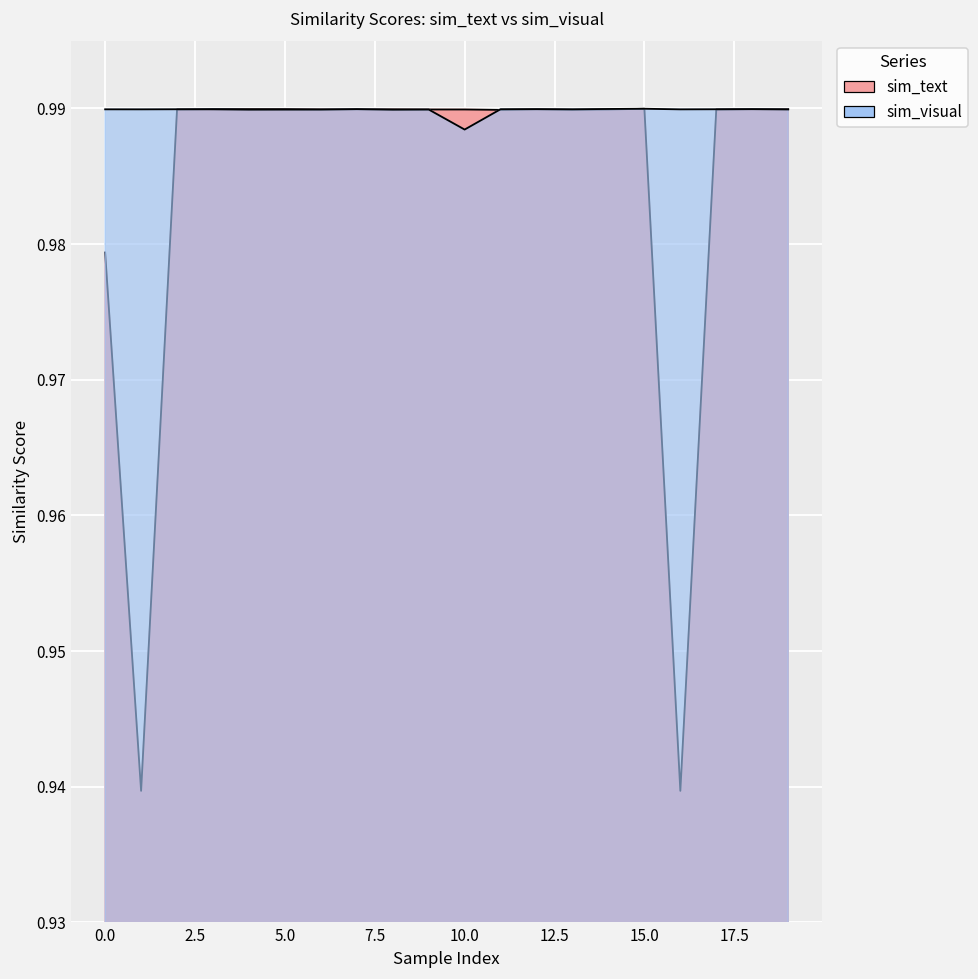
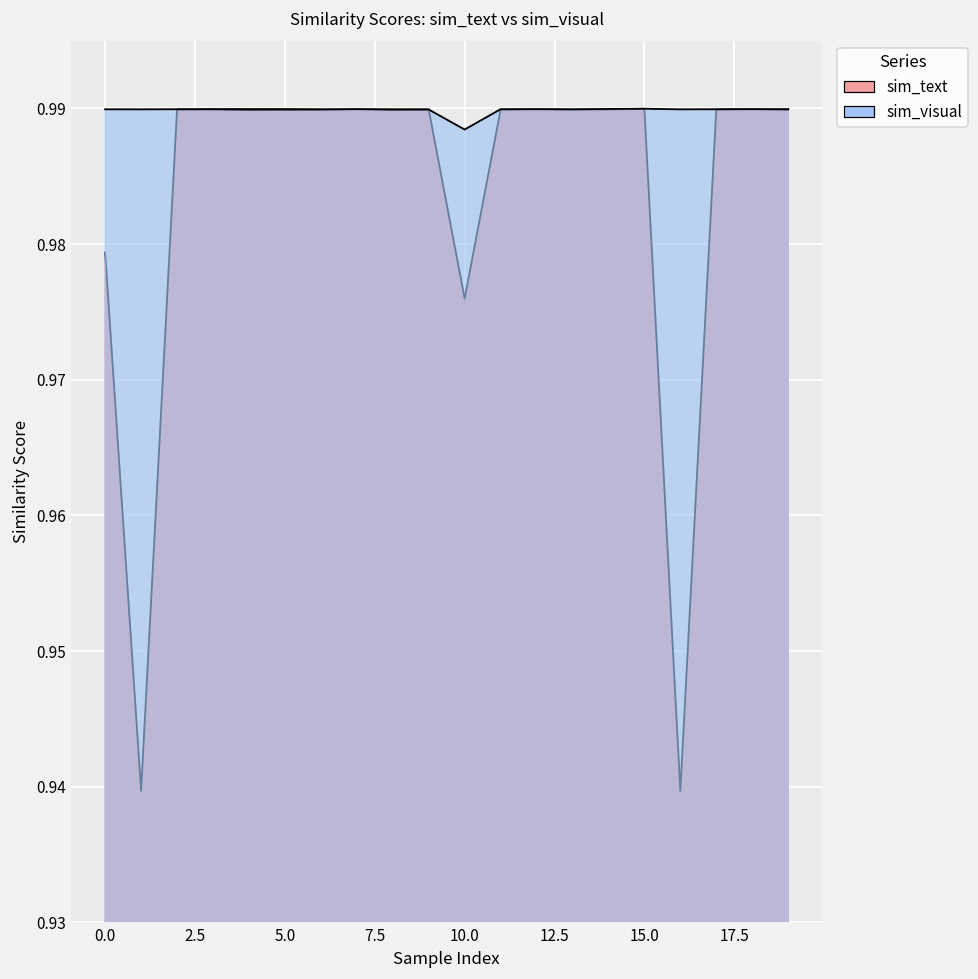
  {
    "sim_text": {
      "0.0": 0.9794,
-     "10.0": 0.9899
+     "10.0": 0.9760
    },
    "sim_visual": {
      "0.0": 0.9899,
      "10.0": 0.9884
    }
  }
